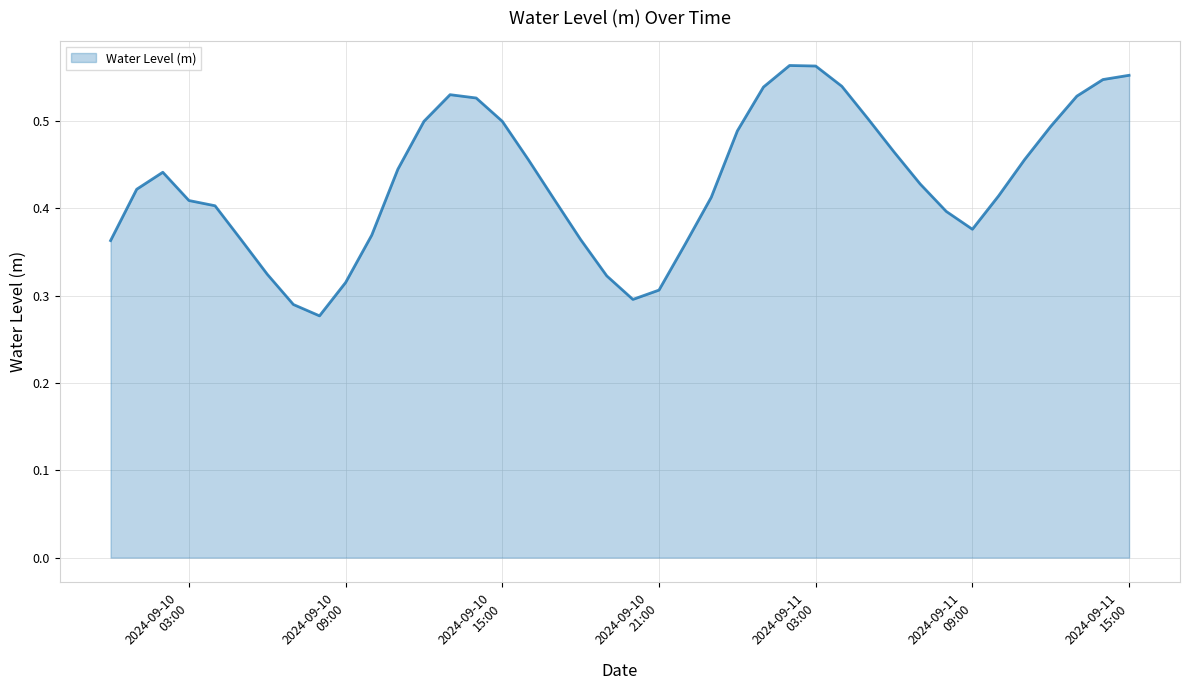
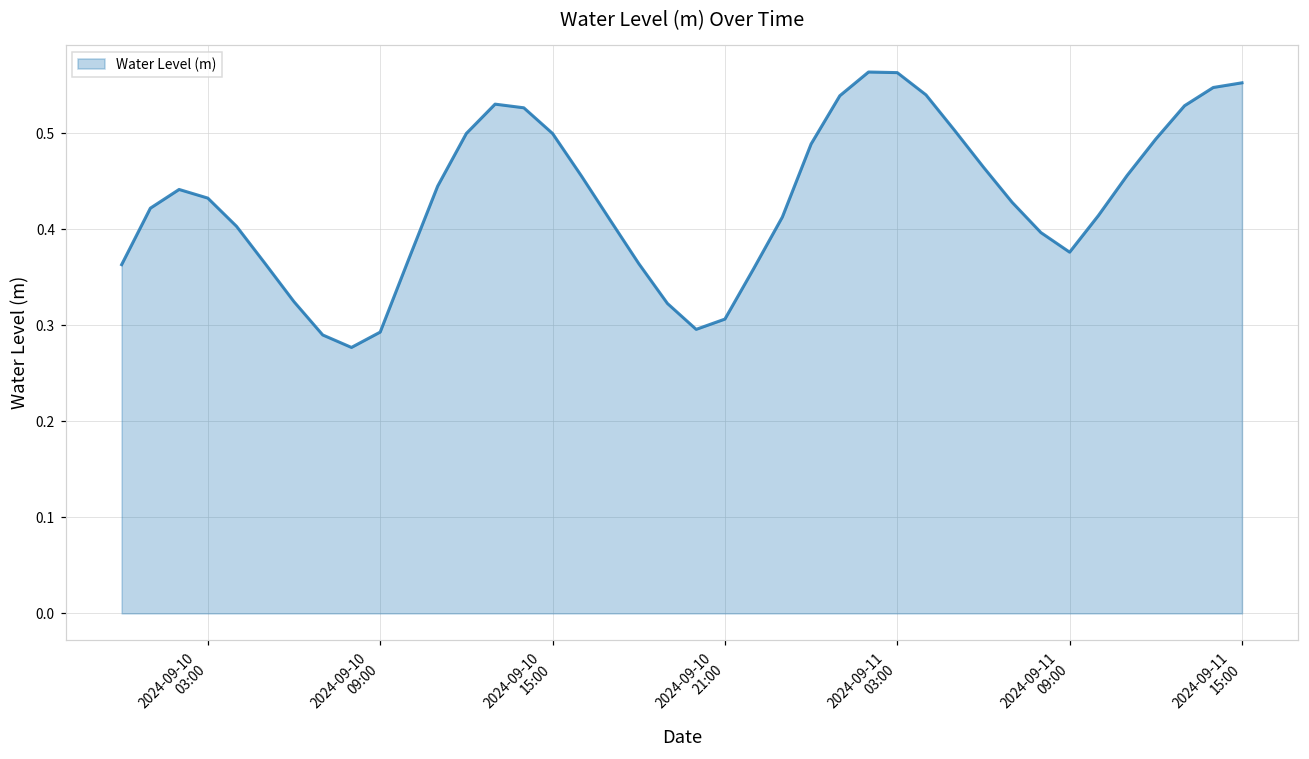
  {
-   "2024-09-10 03:00": 0.41,
-   "2024-09-10 09:00": 0.32,
+   "2024-09-10 03:00": 0.43,
+   "2024-09-10 09:00": 0.29,
    "2024-09-10 15:00": 0.50,
    "2024-09-10 21:00": 0.31,
    "2024-09-11 03:00": 0.56,
    "2024-09-11 09:00": 0.38,
    "2024-09-11 15:00": 0.55
  }
